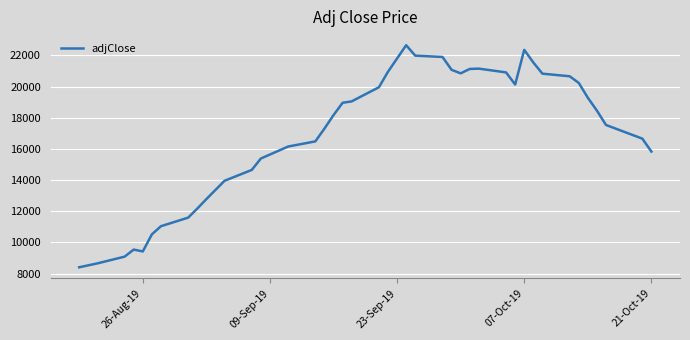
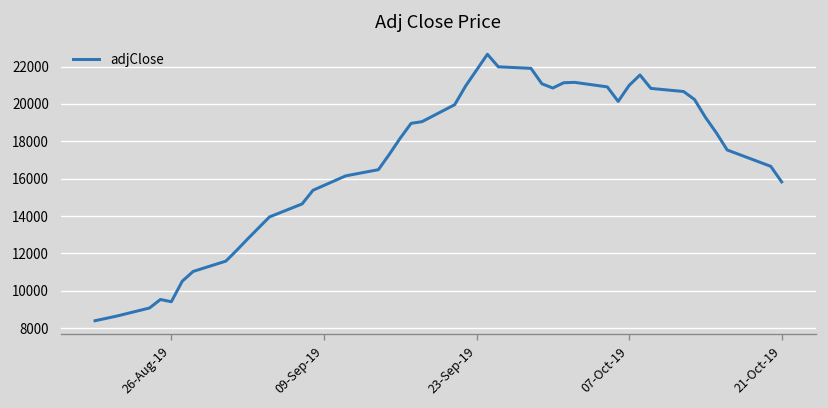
  {
    "26-Aug-19": 9400,
-   "07-Oct-19": 22400,
+   "07-Oct-19": 21000,
    "21-Oct-19": 15800
  }
